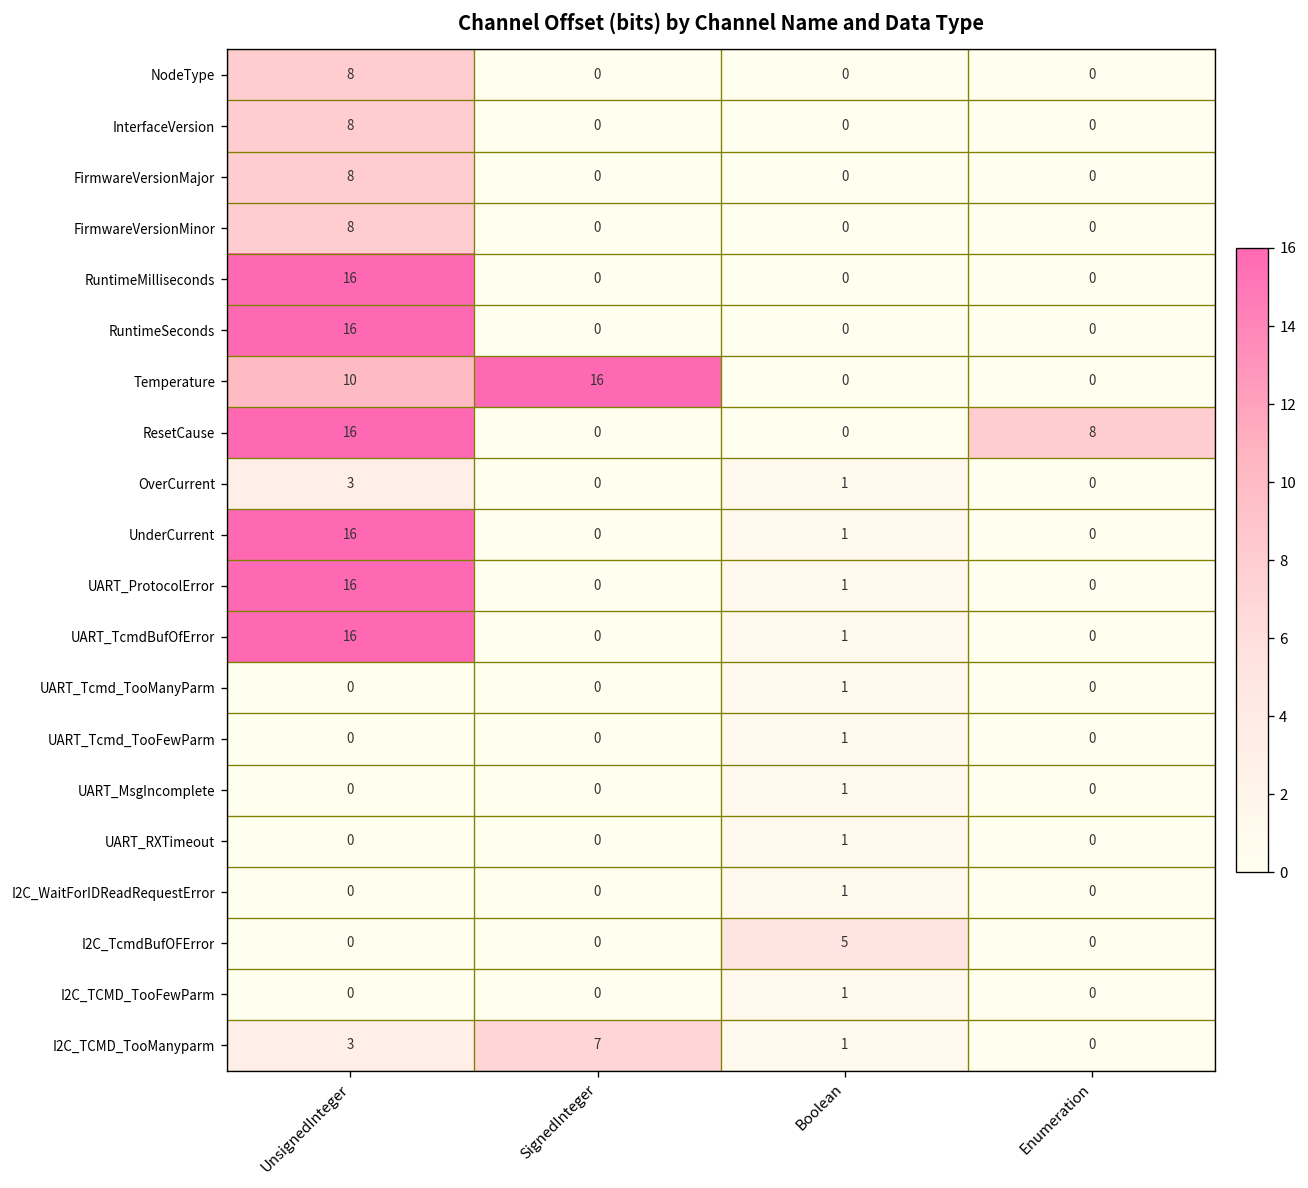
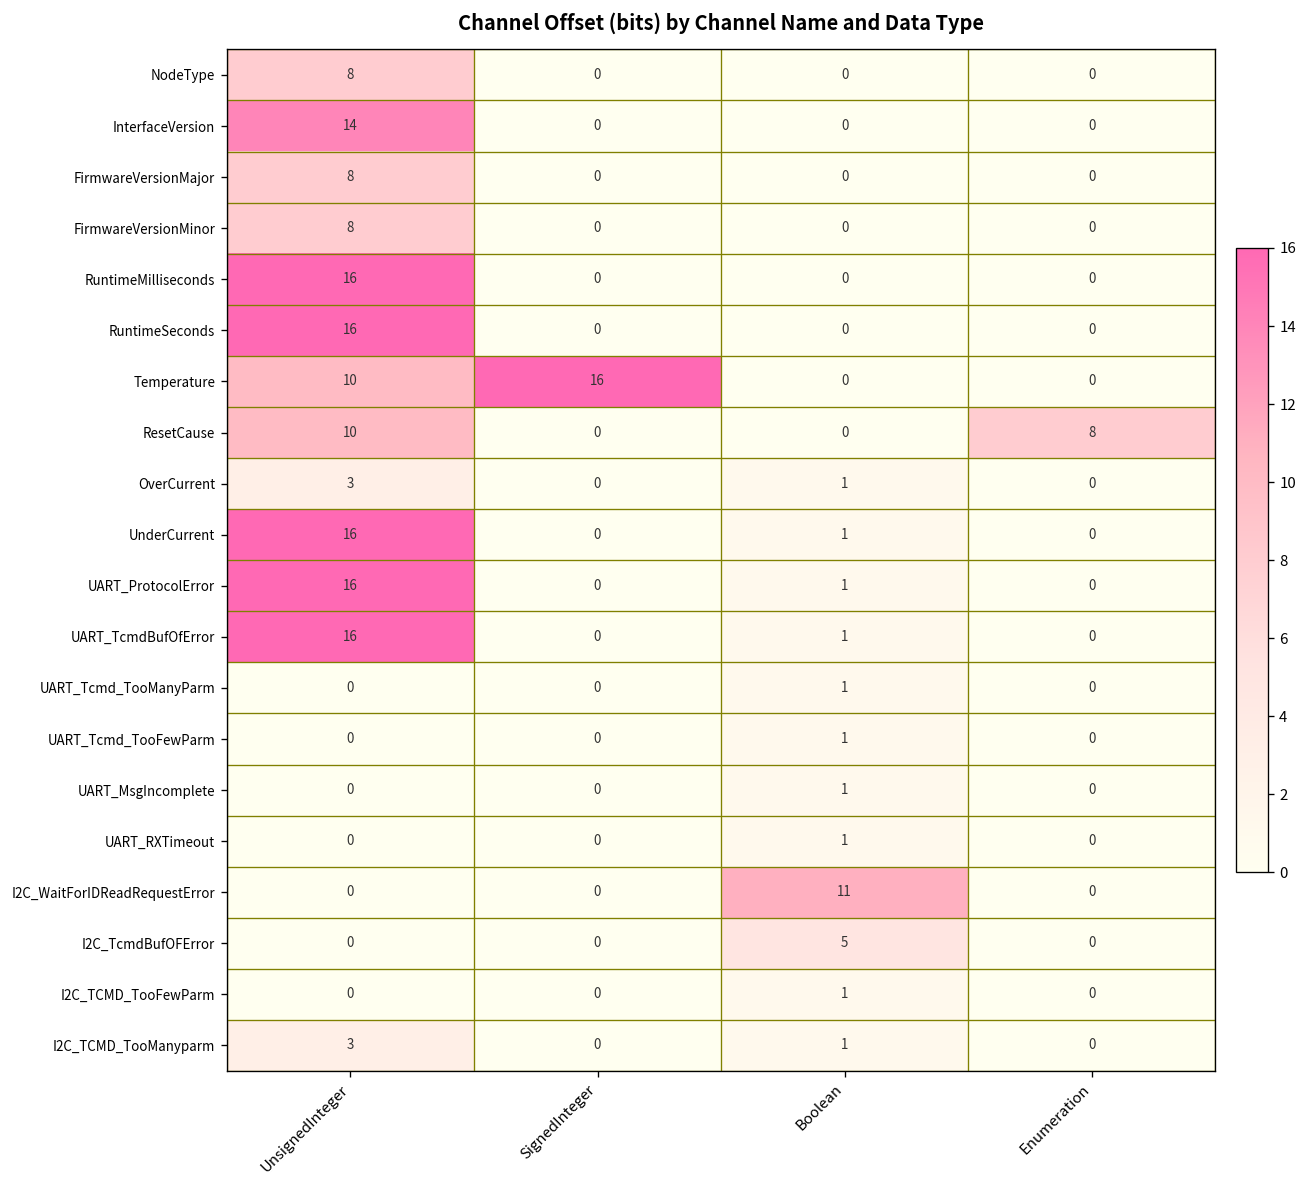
  {
    "NodeType": {
      "UnsignedInteger": 8,
      "SignedInteger": 0,
      "Boolean": 0,
      "Enumeration": 0
    },
    "InterfaceVersion": {
-     "UnsignedInteger": 8,
+     "UnsignedInteger": 14,
      "SignedInteger": 0,
      "Boolean": 0,
      "Enumeration": 0
    },
    "FirmwareVersionMajor": {
      "UnsignedInteger": 8,
      "SignedInteger": 0,
      "Boolean": 0,
      "Enumeration": 0
    },
    "FirmwareVersionMinor": {
      "UnsignedInteger": 8,
      "SignedInteger": 0,
      "Boolean": 0,
      "Enumeration": 0
    },
    "RuntimeMilliseconds": {
      "UnsignedInteger": 16,
      "SignedInteger": 0,
      "Boolean": 0,
      "Enumeration": 0
    },
    "RuntimeSeconds": {
      "UnsignedInteger": 16,
      "SignedInteger": 0,
      "Boolean": 0,
      "Enumeration": 0
    },
    "Temperature": {
      "UnsignedInteger": 10,
      "SignedInteger": 16,
      "Boolean": 0,
      "Enumeration": 0
    },
    "ResetCause": {
-     "UnsignedInteger": 16,
+     "UnsignedInteger": 10,
      "SignedInteger": 0,
      "Boolean": 0,
      "Enumeration": 8
    },
    "OverCurrent": {
      "UnsignedInteger": 3,
      "SignedInteger": 0,
      "Boolean": 1,
      "Enumeration": 0
    },
    "UnderCurrent": {
      "UnsignedInteger": 16,
      "SignedInteger": 0,
      "Boolean": 1,
      "Enumeration": 0
    },
    "UART_ProtocolError": {
      "UnsignedInteger": 16,
      "SignedInteger": 0,
      "Boolean": 1,
      "Enumeration": 0
    },
    "UART_TcmdBufOfError": {
      "UnsignedInteger": 16,
      "SignedInteger": 0,
      "Boolean": 1,
      "Enumeration": 0
    },
    "UART_Tcmd_TooManyParm": {
      "UnsignedInteger": 0,
      "SignedInteger": 0,
      "Boolean": 1,
      "Enumeration": 0
    },
    "UART_Tcmd_TooFewParm": {
      "UnsignedInteger": 0,
      "SignedInteger": 0,
      "Boolean": 1,
      "Enumeration": 0
    },
    "UART_MsgIncomplete": {
      "UnsignedInteger": 0,
      "SignedInteger": 0,
      "Boolean": 1,
      "Enumeration": 0
    },
    "UART_RXTimeout": {
      "UnsignedInteger": 0,
      "SignedInteger": 0,
      "Boolean": 1,
      "Enumeration": 0
    },
    "I2C_WaitForIDReadRequestError": {
      "UnsignedInteger": 0,
      "SignedInteger": 0,
-     "Boolean": 1,
+     "Boolean": 11,
      "Enumeration": 0
    },
    "I2C_TcmdBufOFError": {
      "UnsignedInteger": 0,
      "SignedInteger": 0,
      "Boolean": 5,
      "Enumeration": 0
    },
    "I2C_TCMD_TooFewParm": {
      "UnsignedInteger": 0,
      "SignedInteger": 0,
      "Boolean": 1,
      "Enumeration": 0
    },
    "I2C_TCMD_TooManyparm": {
      "UnsignedInteger": 3,
-     "SignedInteger": 7,
+     "SignedInteger": 0,
      "Boolean": 1,
      "Enumeration": 0
    }
  }
